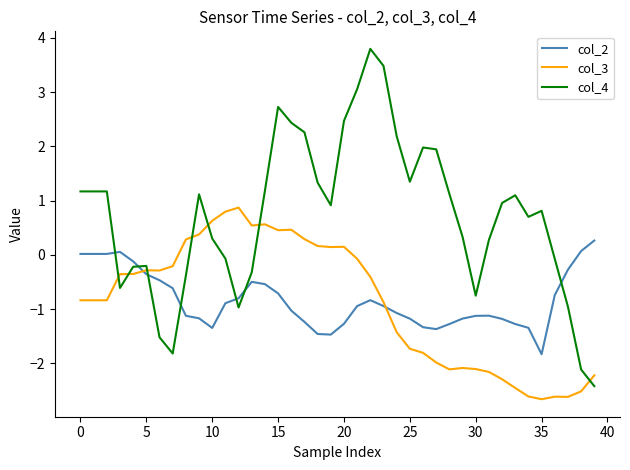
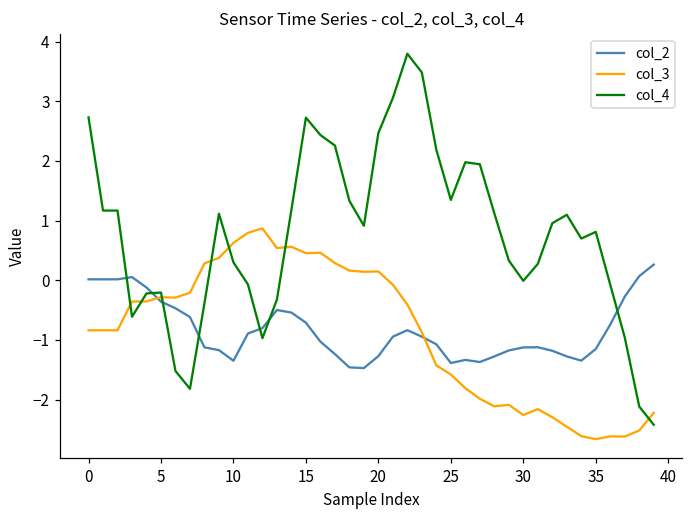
  {
    "col_2": {
      "0": 0.0,
      "5": -0.4,
      "10": -1.3,
      "15": -0.7,
      "20": -1.3,
-     "25": -1.2,
+     "25": -1.4,
      "30": -1.1,
-     "35": -1.8
+     "35": -1.2
    },
    "col_3": {
      "0": -0.8,
      "5": -0.3,
      "10": 0.6,
      "15": 0.5,
      "20": 0.1,
-     "25": -1.7,
-     "30": -2.1,
+     "25": -1.6,
+     "30": -2.3,
      "35": -2.7
    },
    "col_4": {
-     "0": 1.2,
+     "0": 2.7,
      "5": -0.2,
      "10": 0.3,
      "15": 2.7,
      "20": 2.5,
      "25": 1.3,
-     "30": -0.8,
+     "30": 0.0,
      "35": 0.8
    }
  }
